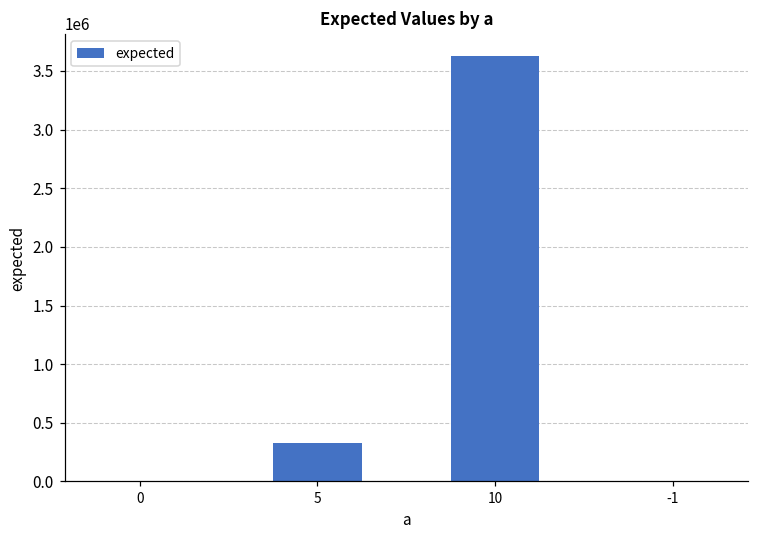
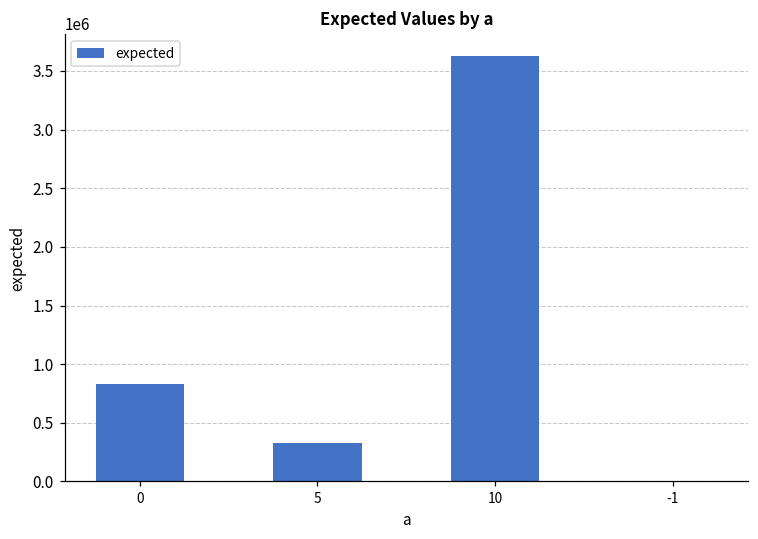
  {
-   "0": 0,
+   "0": 830000,
    "5": 330000,
    "10": 3630000
  }
